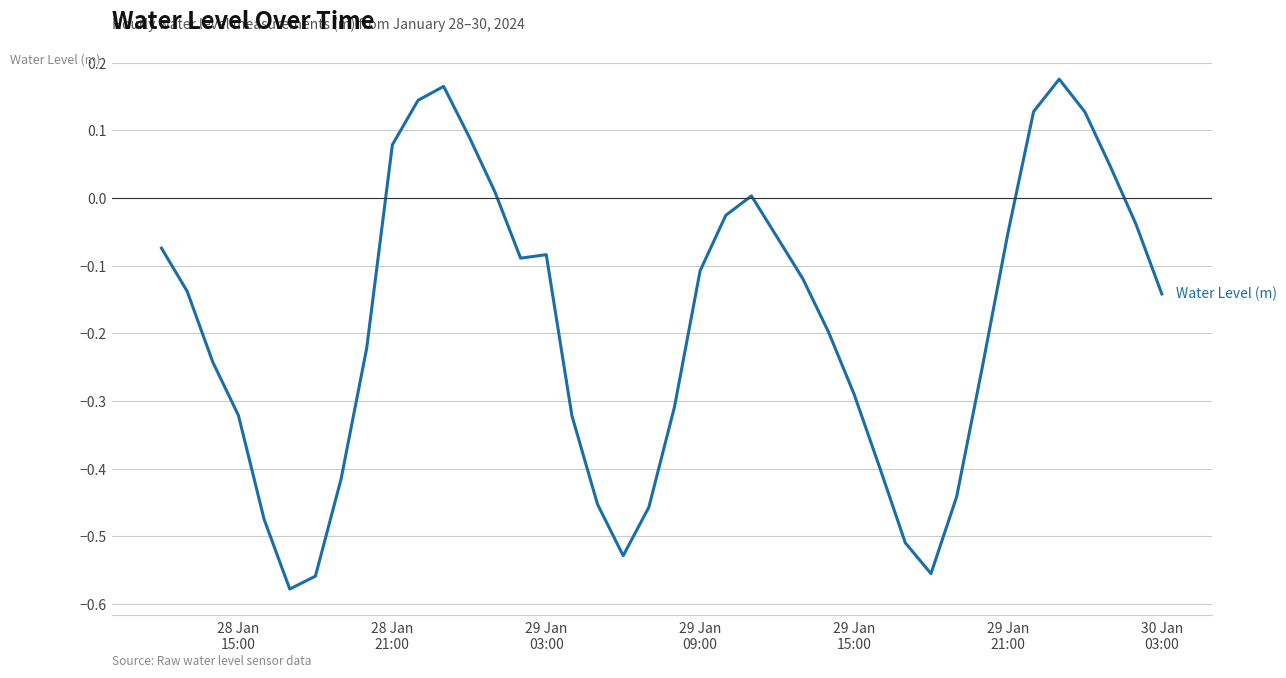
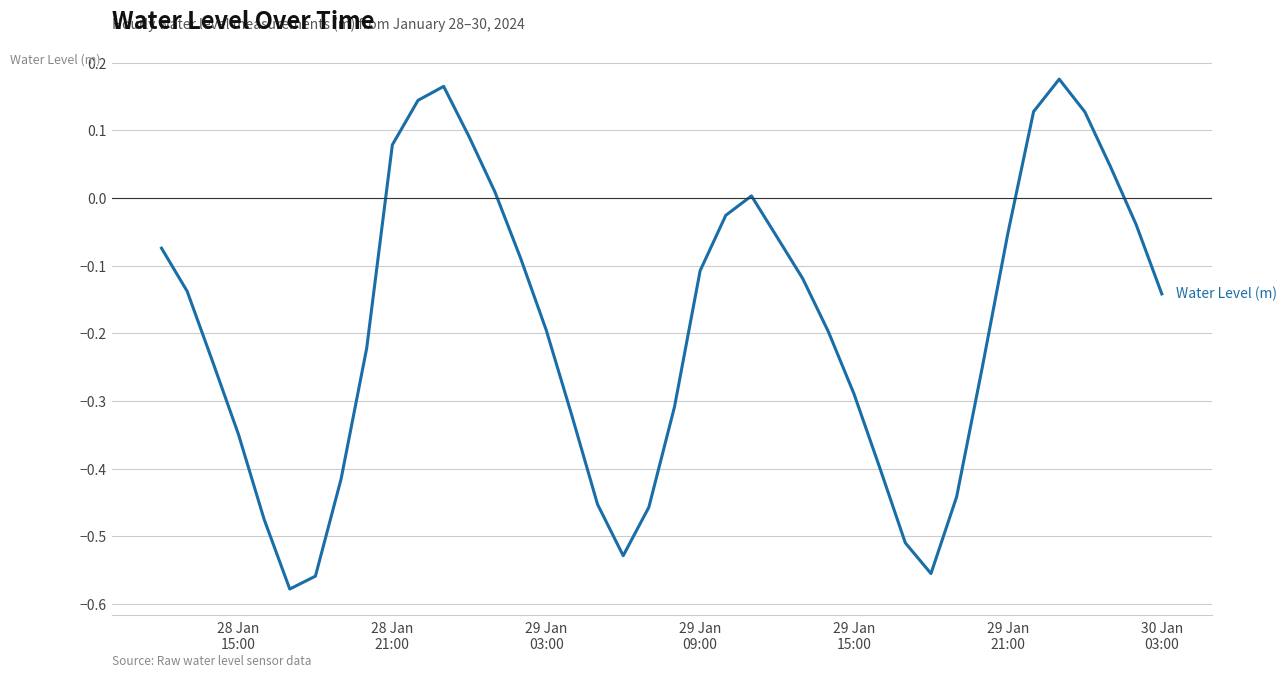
  {
-   "28 Jan 15:00": -0.32,
+   "28 Jan 15:00": -0.35,
    "28 Jan 21:00": 0.08,
-   "29 Jan 03:00": -0.08,
+   "29 Jan 03:00": -0.20,
    "29 Jan 09:00": -0.11,
    "29 Jan 15:00": -0.29,
    "29 Jan 21:00": -0.05,
    "30 Jan 03:00": -0.14
  }
